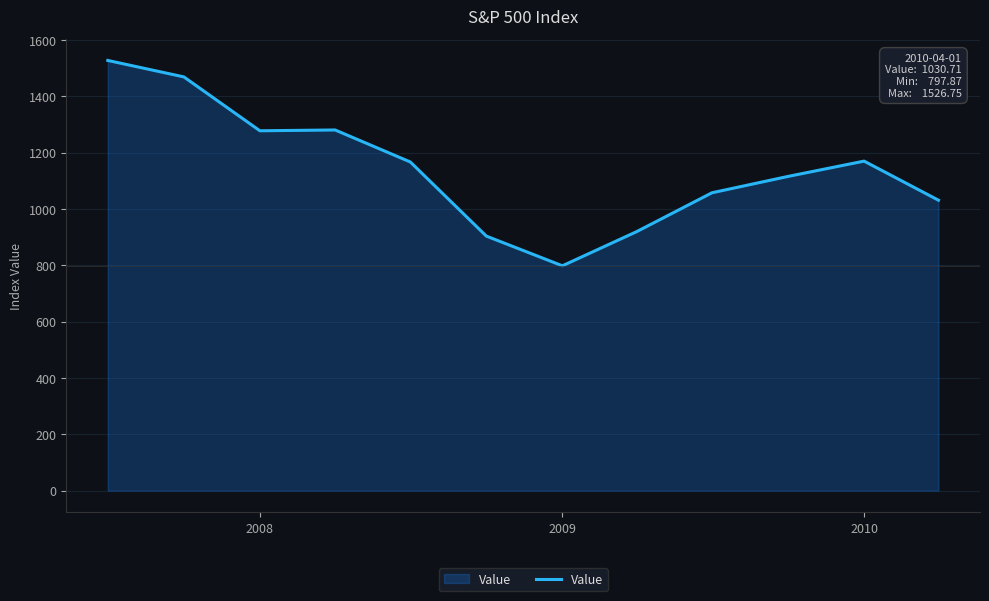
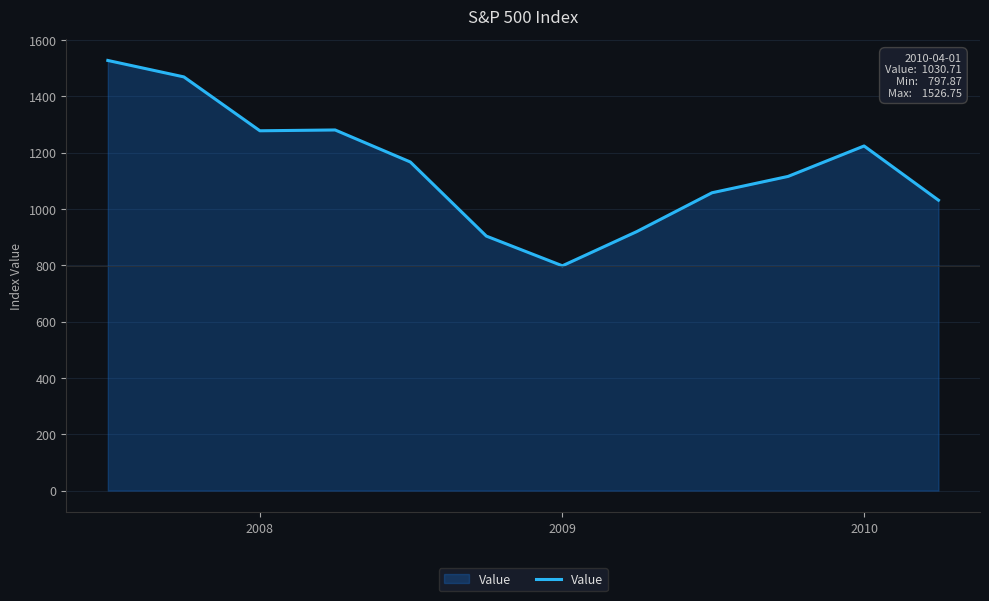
  {
    "2008": 1280,
    "2009": 800,
-   "2010": 1170
+   "2010": 1220
  }
